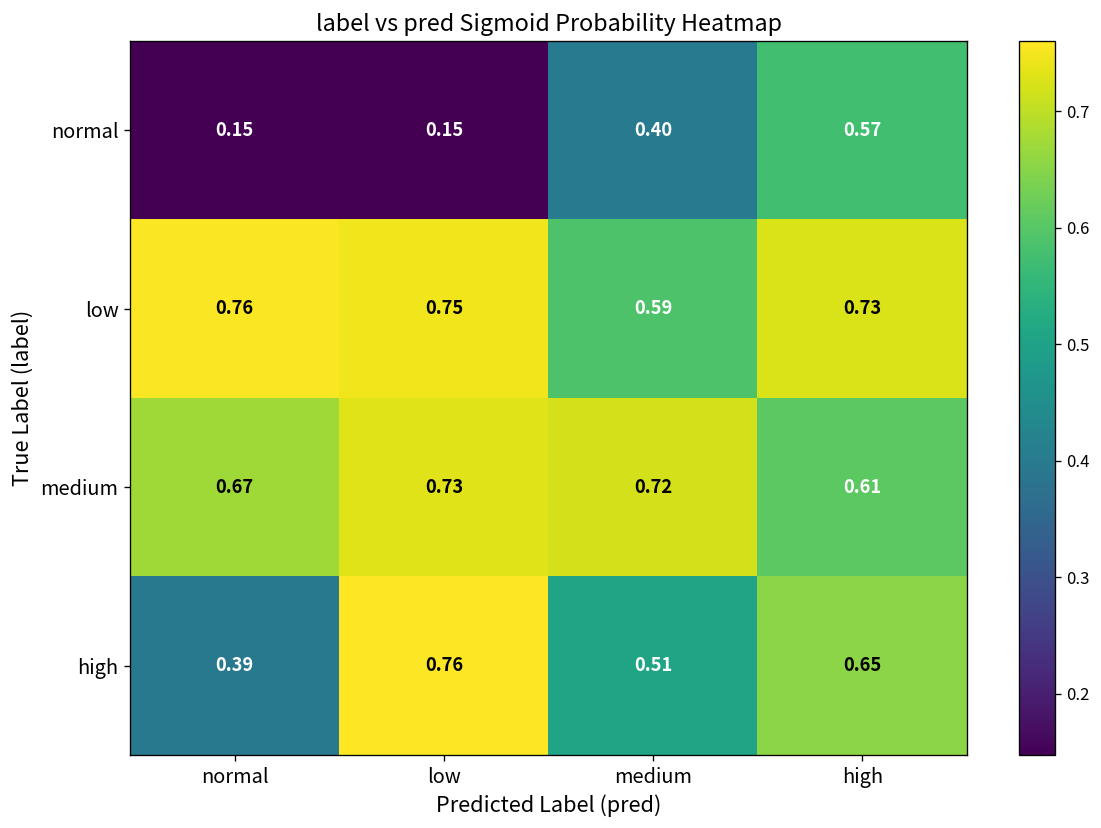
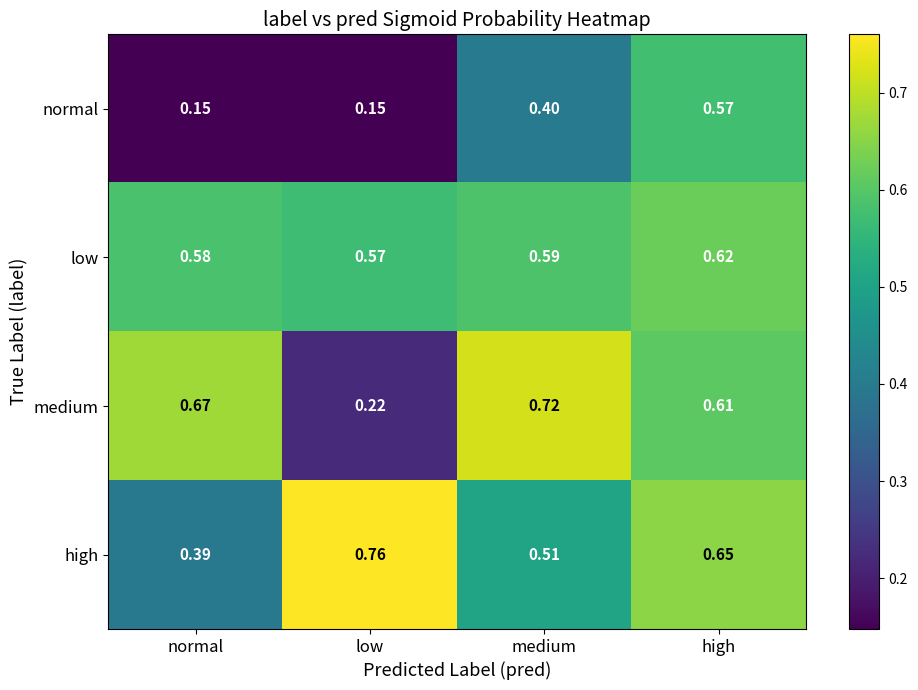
  {
    "normal": {
      "normal": 0.15,
      "low": 0.15,
      "medium": 0.40,
      "high": 0.57
    },
    "low": {
-     "normal": 0.76,
-     "low": 0.75,
+     "normal": 0.58,
+     "low": 0.57,
      "medium": 0.59,
-     "high": 0.73
+     "high": 0.62
    },
    "medium": {
      "normal": 0.67,
-     "low": 0.73,
+     "low": 0.22,
      "medium": 0.72,
      "high": 0.61
    },
    "high": {
      "normal": 0.39,
      "low": 0.76,
      "medium": 0.51,
      "high": 0.65
    }
  }
